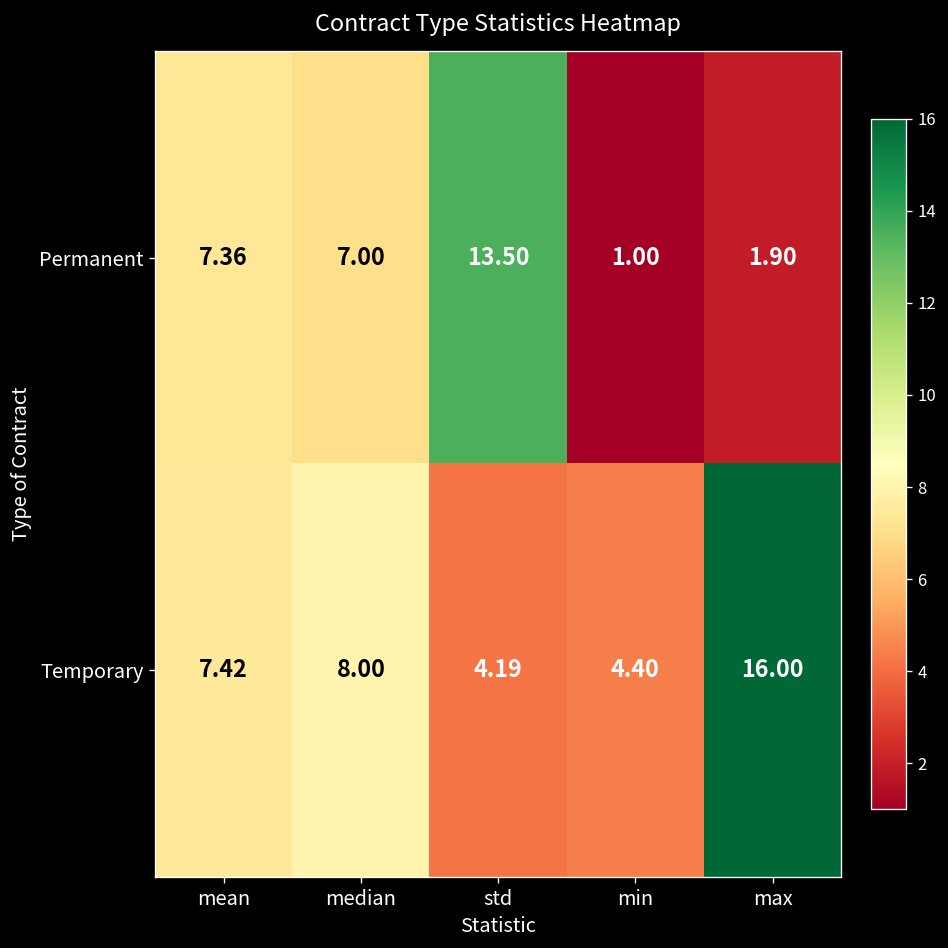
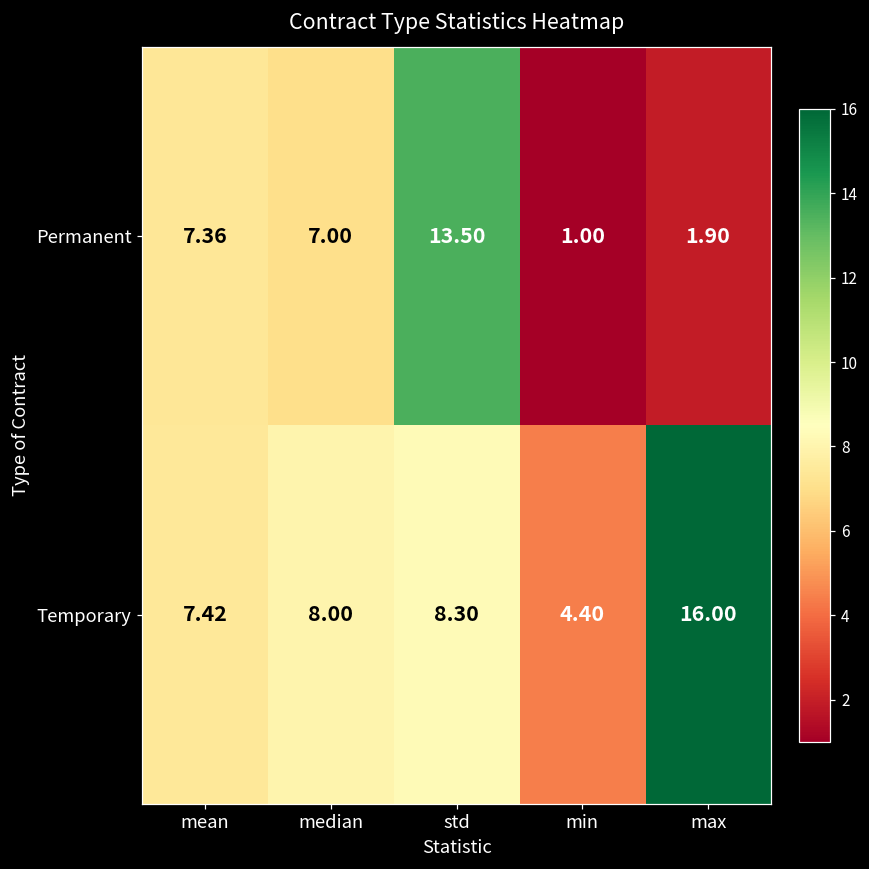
  {
    "Permanent": {
      "mean": 7.36,
      "median": 7.00,
      "std": 13.50,
      "min": 1.00,
      "max": 1.90
    },
    "Temporary": {
      "mean": 7.42,
      "median": 8.00,
-     "std": 4.19,
+     "std": 8.30,
      "min": 4.40,
      "max": 16.00
    }
  }
